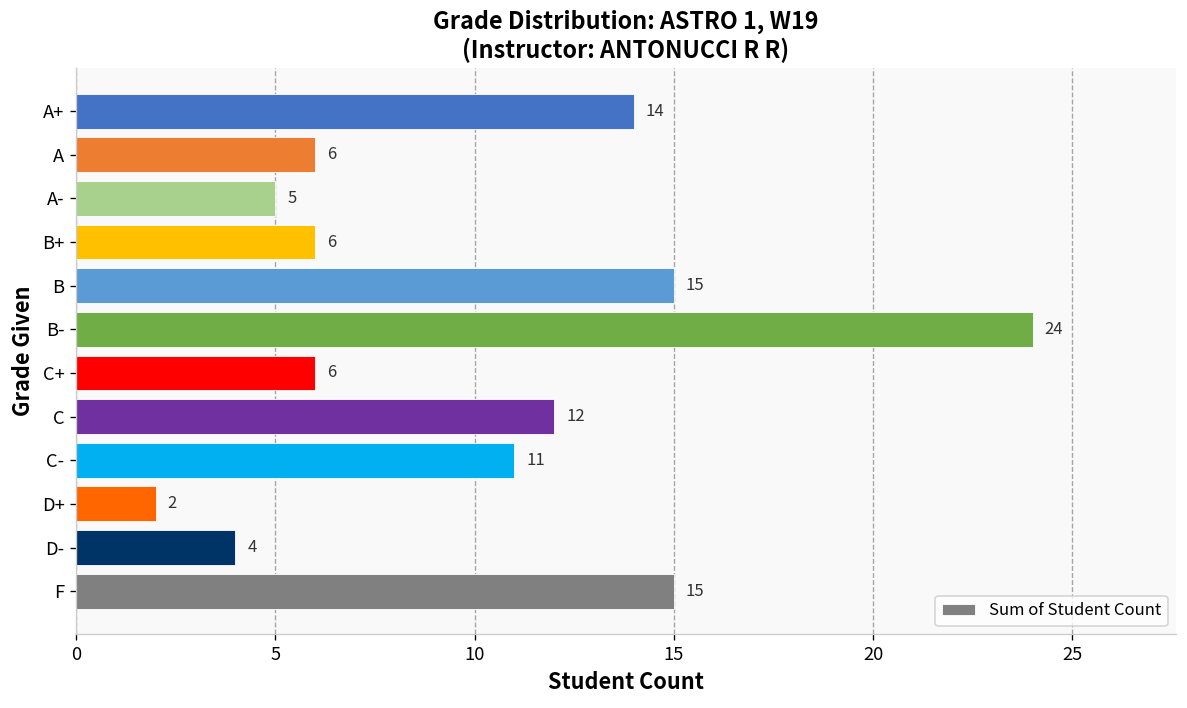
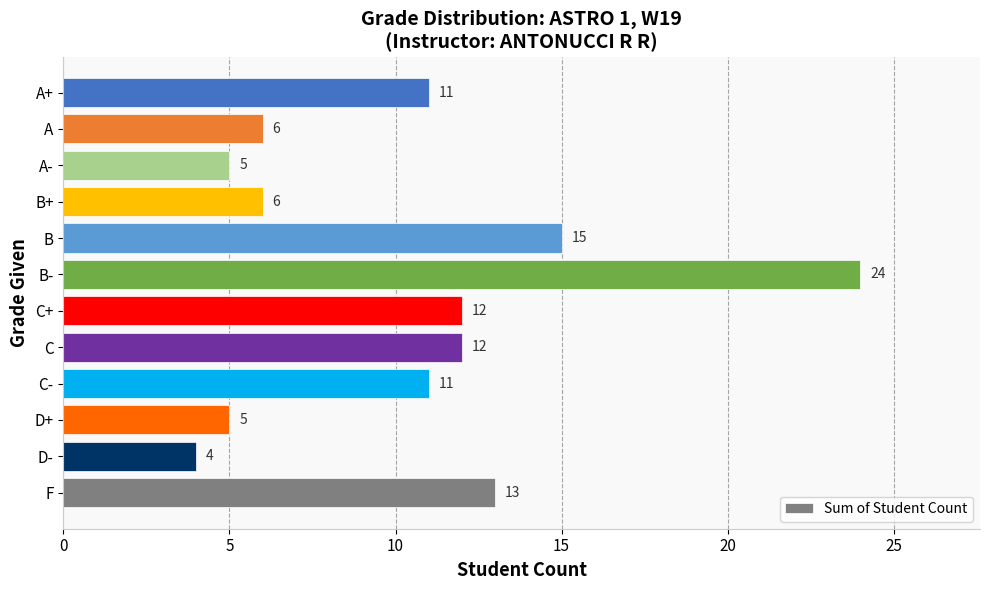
  {
-   "A+": 14,
+   "A+": 11,
    "A": 6,
    "A-": 5,
    "B+": 6,
    "B": 15,
    "B-": 24,
-   "C+": 6,
+   "C+": 12,
    "C": 12,
    "C-": 11,
-   "D+": 2,
+   "D+": 5,
    "D-": 4,
-   "F": 15
+   "F": 13
  }
